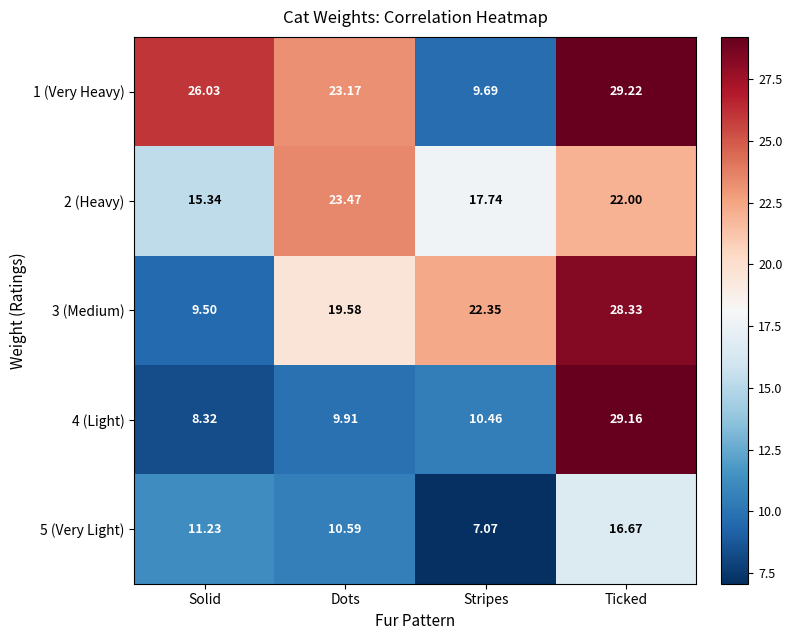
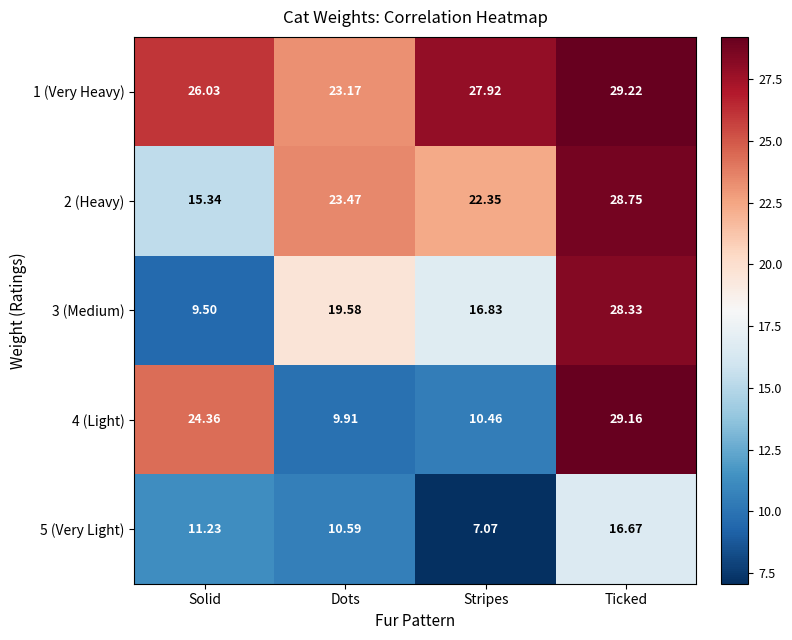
  {
    "1 (Very Heavy)": {
      "Solid": 26.03,
      "Dots": 23.17,
-     "Stripes": 9.69,
+     "Stripes": 27.92,
      "Ticked": 29.22
    },
    "2 (Heavy)": {
      "Solid": 15.34,
      "Dots": 23.47,
-     "Stripes": 17.74,
-     "Ticked": 22.00
+     "Stripes": 22.35,
+     "Ticked": 28.75
    },
    "3 (Medium)": {
      "Solid": 9.50,
      "Dots": 19.58,
-     "Stripes": 22.35,
+     "Stripes": 16.83,
      "Ticked": 28.33
    },
    "4 (Light)": {
-     "Solid": 8.32,
+     "Solid": 24.36,
      "Dots": 9.91,
      "Stripes": 10.46,
      "Ticked": 29.16
    },
    "5 (Very Light)": {
      "Solid": 11.23,
      "Dots": 10.59,
      "Stripes": 7.07,
      "Ticked": 16.67
    }
  }
